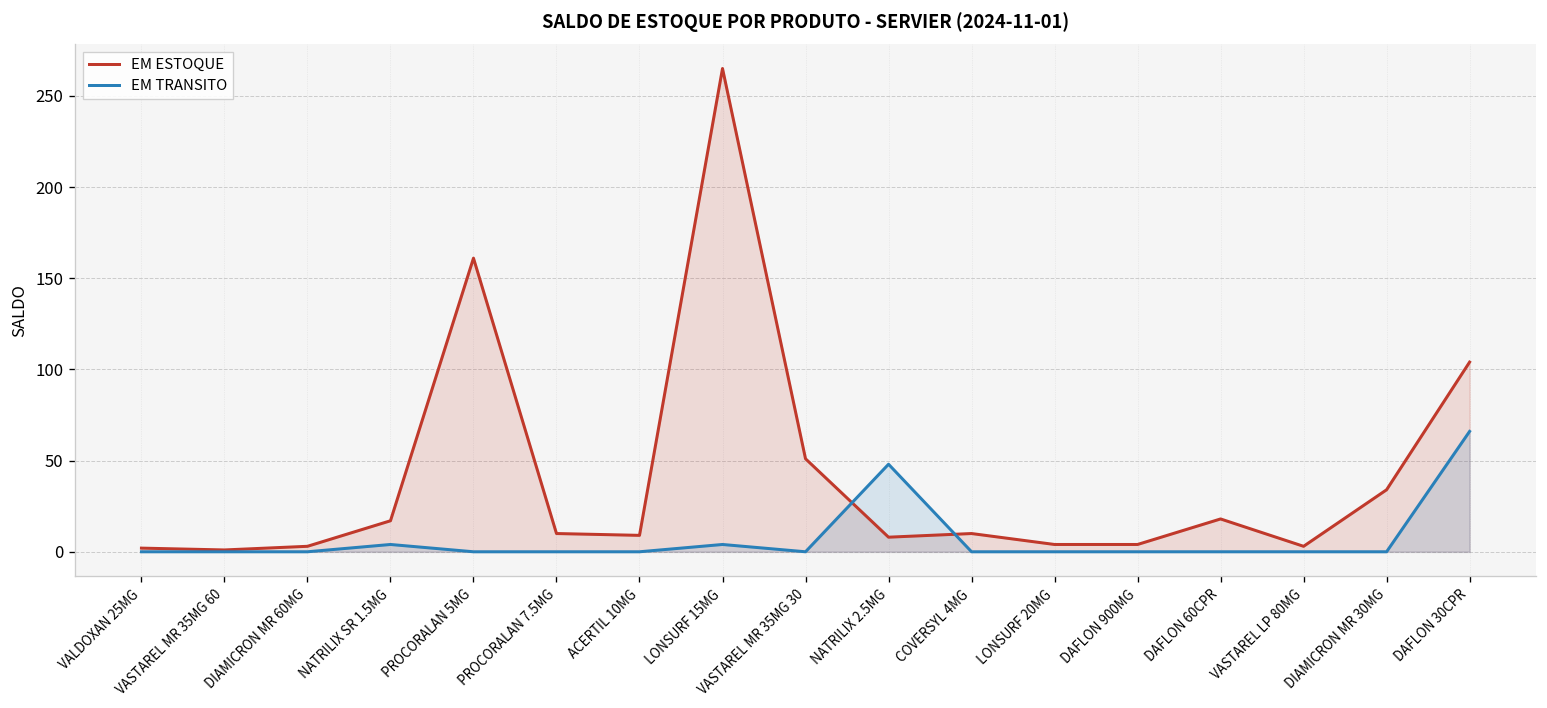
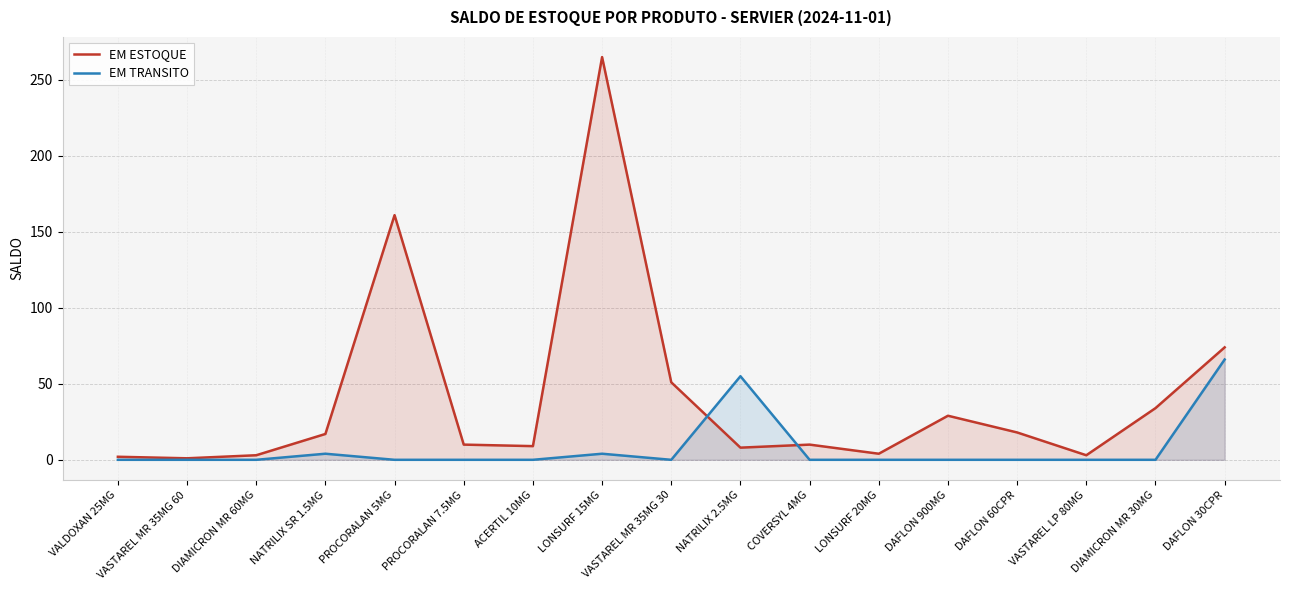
  {
    "EM ESTOQUE": {
      "VALDOXAN 25MG": 2,
      "DIAMICRON MR 60MG": 3,
      "NATRILIX SR 1.5MG": 17,
      "PROCORALAN 5MG": 161,
      "PROCORALAN 7.5MG": 10,
      "ACERTIL 10MG": 9,
      "LONSURF 15MG": 265,
      "VASTAREL MR 35MG 30": 51,
      "NATRILIX 2.5MG": 8,
      "COVERSYL 4MG": 10,
      "LONSURF 20MG": 4,
-     "DAFLON 900MG": 4,
+     "DAFLON 900MG": 29,
      "DAFLON 60CPR": 18,
      "VASTAREL LP 80MG": 3,
      "DIAMICRON MR 30MG": 34,
-     "DAFLON 30CPR": 104
+     "DAFLON 30CPR": 74
    },
    "EM TRANSITO": {
      "VALDOXAN 25MG": 0,
      "DIAMICRON MR 60MG": 0,
      "NATRILIX SR 1.5MG": 4,
      "PROCORALAN 5MG": 0,
      "PROCORALAN 7.5MG": 0,
      "ACERTIL 10MG": 0,
      "LONSURF 15MG": 4,
      "VASTAREL MR 35MG 30": 0,
-     "NATRILIX 2.5MG": 48,
+     "NATRILIX 2.5MG": 55,
      "COVERSYL 4MG": 0,
      "LONSURF 20MG": 0,
      "DAFLON 900MG": 0,
      "DAFLON 60CPR": 0,
      "VASTAREL LP 80MG": 0,
      "DIAMICRON MR 30MG": 0,
      "DAFLON 30CPR": 66
    }
  }
